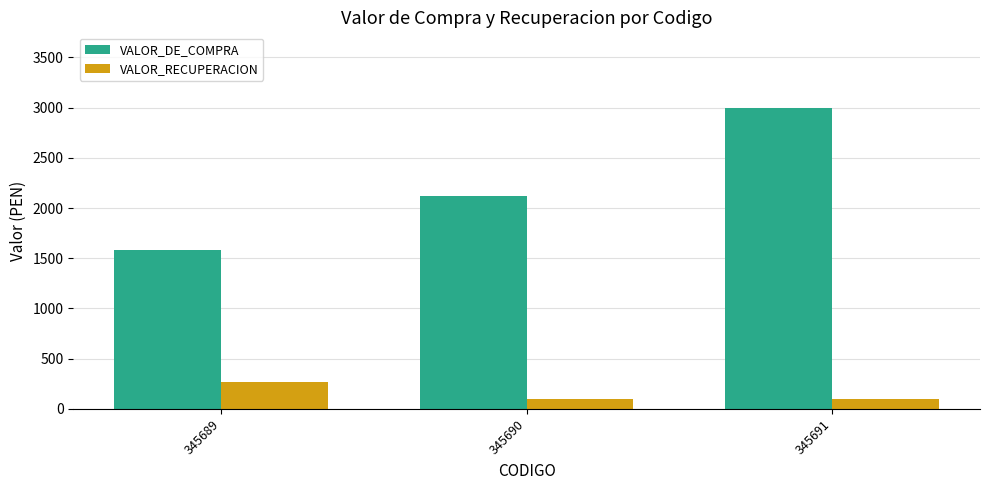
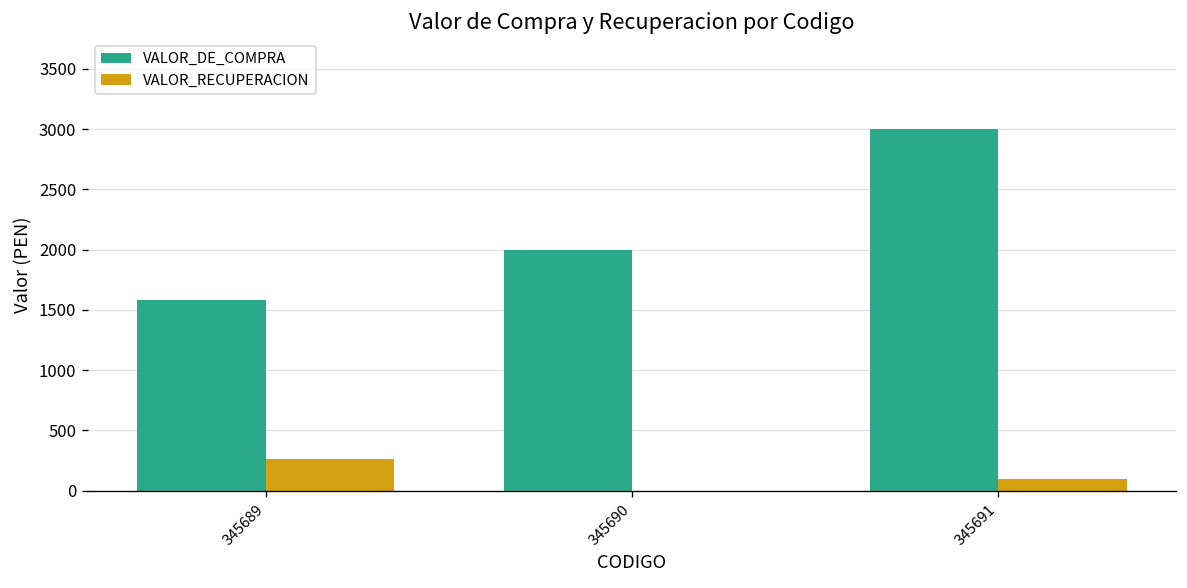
  {
    "VALOR_DE_COMPRA": {
      "345689": 1590,
-     "345690": 2120,
+     "345690": 2000,
      "345691": 3000
    },
    "VALOR_RECUPERACION": {
      "345689": 270,
-     "345690": 100,
+     "345690": 0,
      "345691": 100
    }
  }
